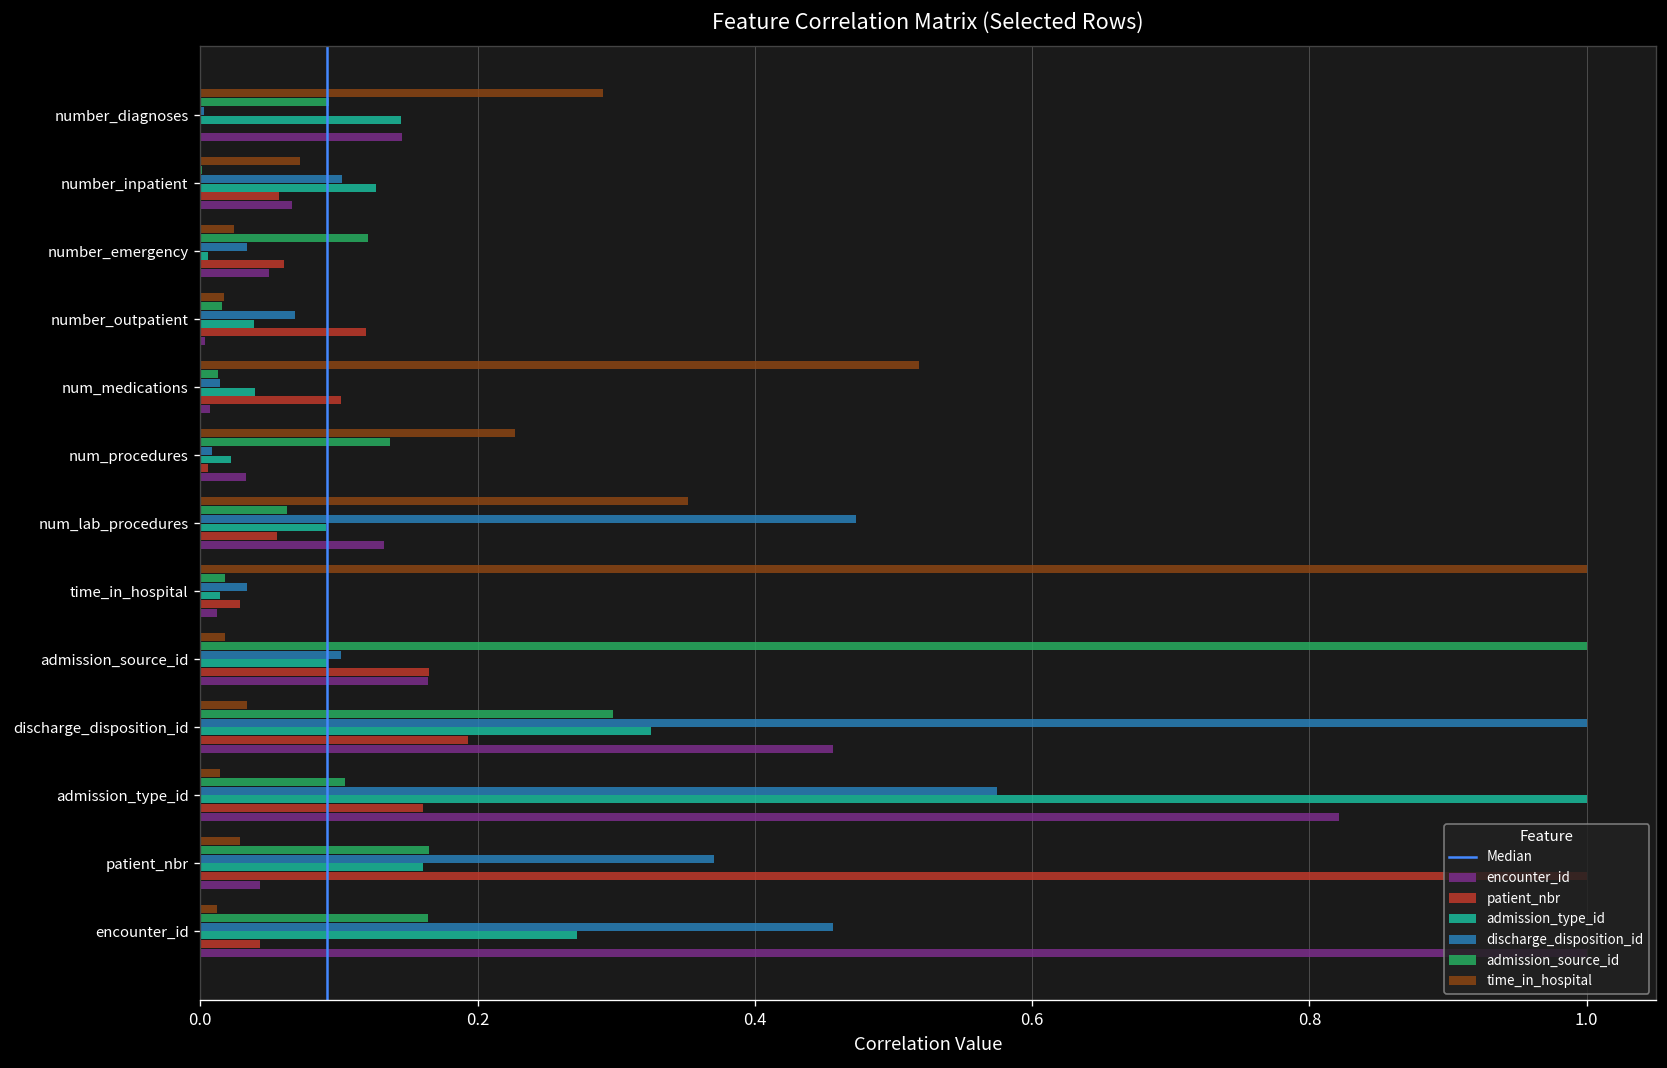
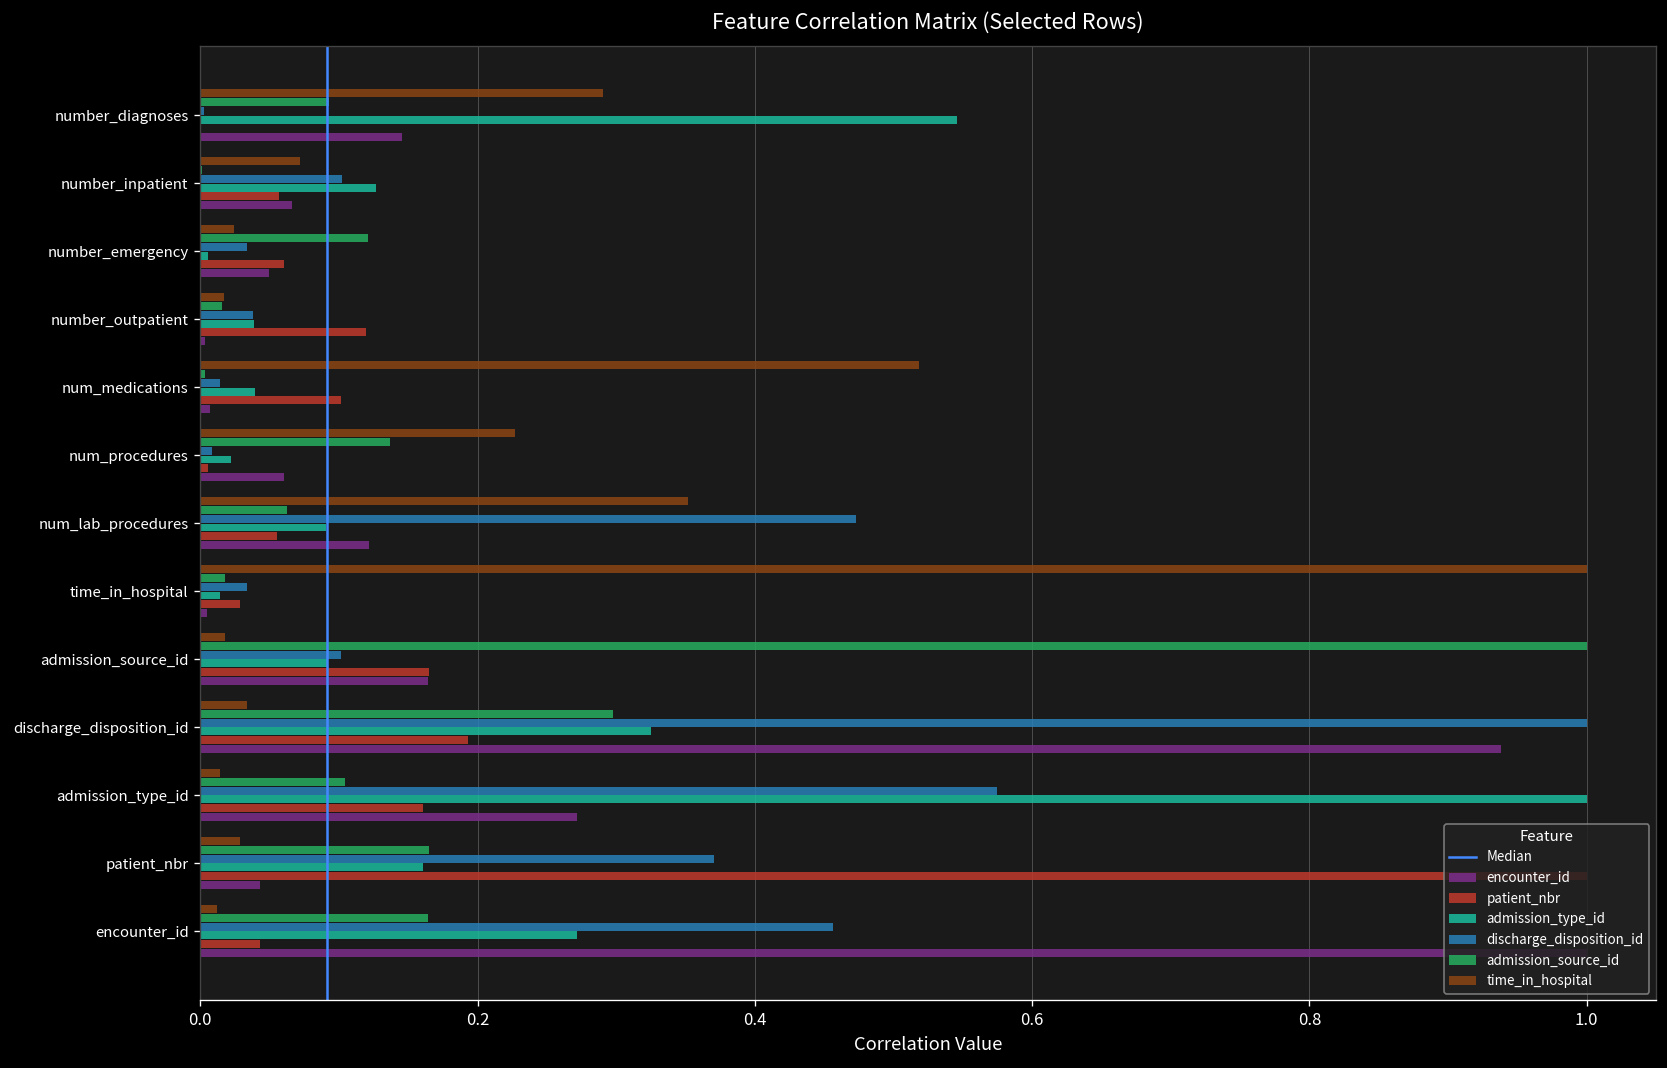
  {
    "encounter_id": {
      "number_diagnoses": 0.145,
      "number_inpatient": 0.066,
      "number_emergency": 0.050,
      "number_outpatient": 0.003,
      "num_medications": 0.007,
-     "num_procedures": 0.033,
-     "num_lab_procedures": 0.132,
-     "time_in_hospital": 0.012,
+     "num_procedures": 0.060,
+     "num_lab_procedures": 0.122,
+     "time_in_hospital": 0.005,
      "admission_source_id": 0.164,
-     "discharge_disposition_id": 0.456,
-     "admission_type_id": 0.821,
+     "discharge_disposition_id": 0.938,
+     "admission_type_id": 0.271,
      "patient_nbr": 0.043
    },
    "admission_type_id": {
-     "number_diagnoses": 0.145,
+     "number_diagnoses": 0.546,
      "number_inpatient": 0.126,
      "number_emergency": 0.005,
      "number_outpatient": 0.039,
      "num_medications": 0.039,
      "num_procedures": 0.022,
      "num_lab_procedures": 0.091,
      "time_in_hospital": 0.015,
      "admission_source_id": 0.092,
      "discharge_disposition_id": 0.325,
      "admission_type_id": 1.000,
      "patient_nbr": 0.160,
      "encounter_id": 0.271
    },
    "discharge_disposition_id": {
      "number_diagnoses": 0.003,
      "number_inpatient": 0.102,
      "number_emergency": 0.034,
-     "number_outpatient": 0.069,
+     "number_outpatient": 0.038,
      "num_medications": 0.014,
      "num_procedures": 0.009,
      "num_lab_procedures": 0.473,
      "time_in_hospital": 0.033,
      "admission_source_id": 0.102,
      "discharge_disposition_id": 1.000,
      "admission_type_id": 0.575,
      "patient_nbr": 0.370,
      "encounter_id": 0.456
    },
    "admission_source_id": {
      "number_diagnoses": 0.093,
      "number_emergency": 0.121,
      "number_outpatient": 0.016,
-     "num_medications": 0.013,
+     "num_medications": 0.004,
      "num_procedures": 0.137,
      "num_lab_procedures": 0.063,
      "time_in_hospital": 0.018,
      "admission_source_id": 1.000,
      "discharge_disposition_id": 0.298,
      "admission_type_id": 0.105,
      "patient_nbr": 0.165,
      "encounter_id": 0.164
    }
  }
